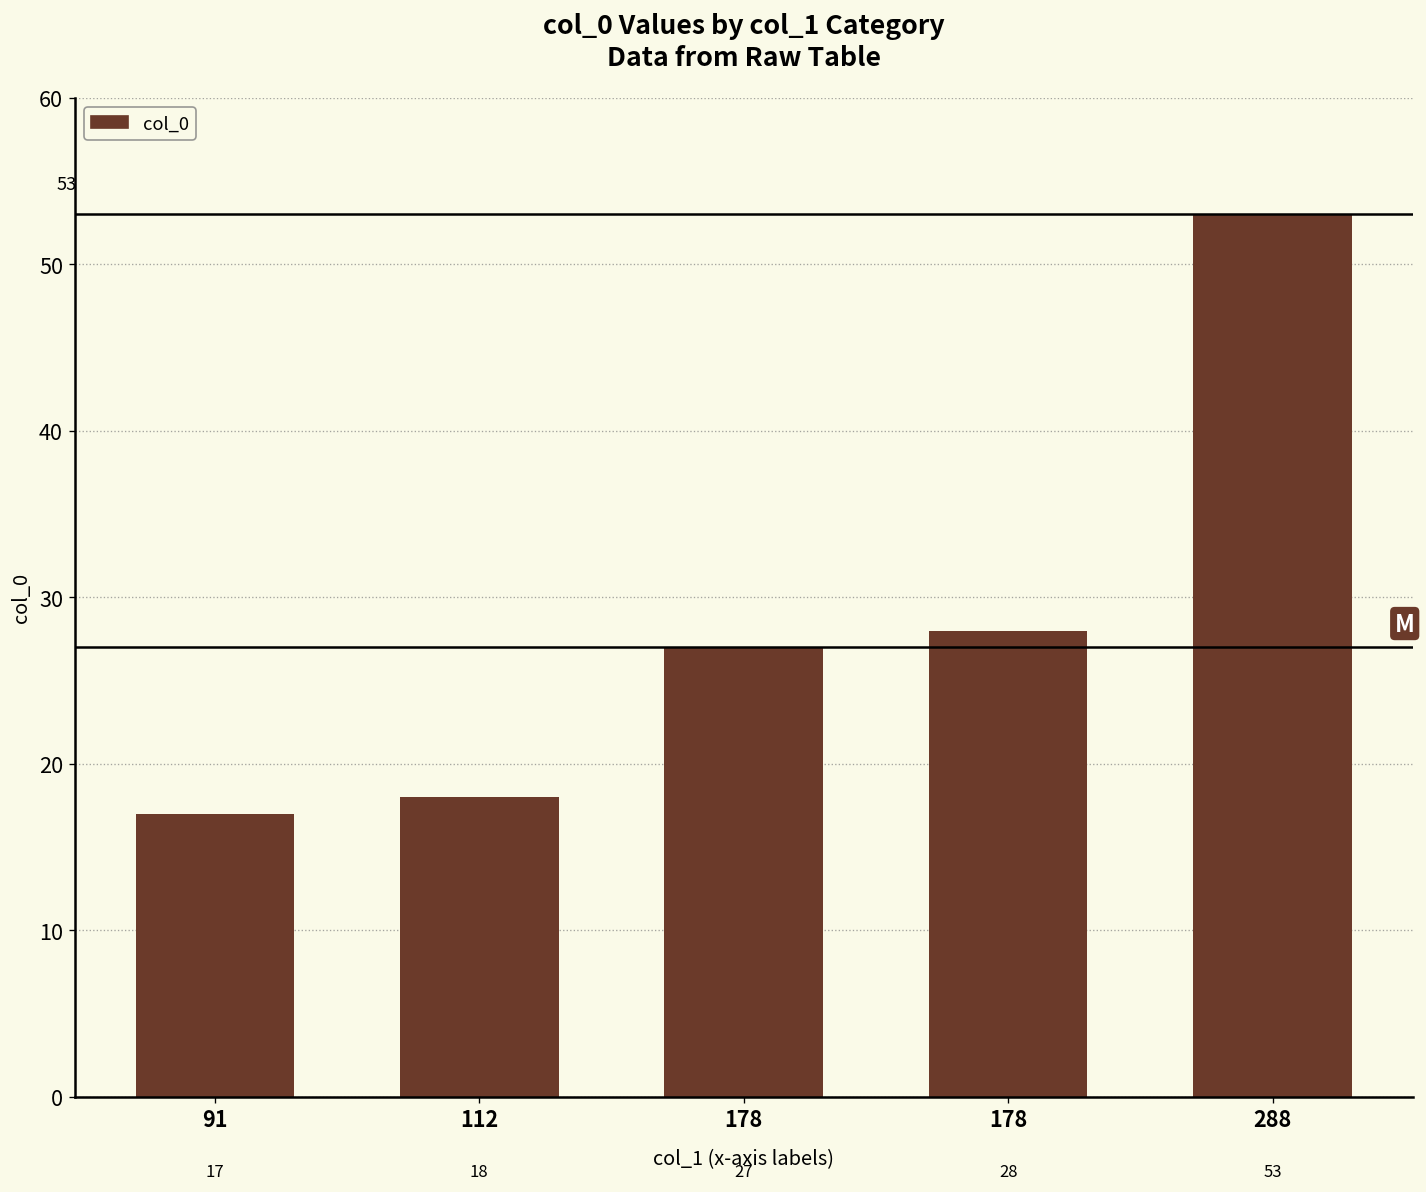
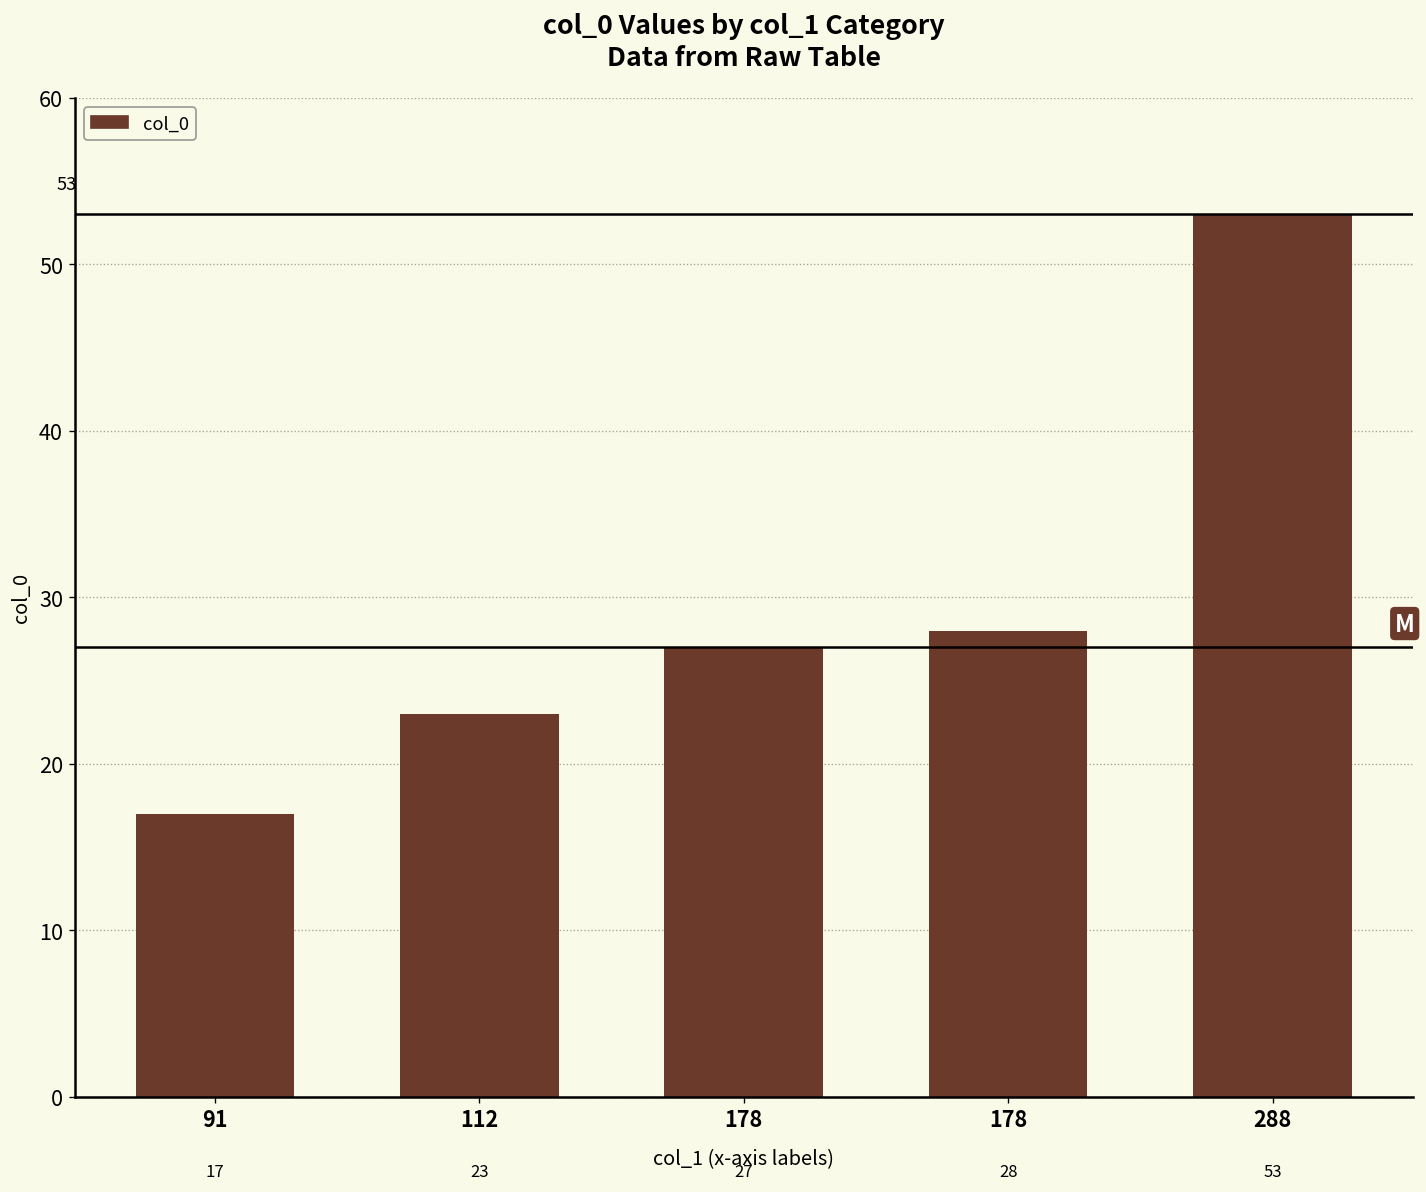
  {
-   "112": 18
+   "112": 23
  }
